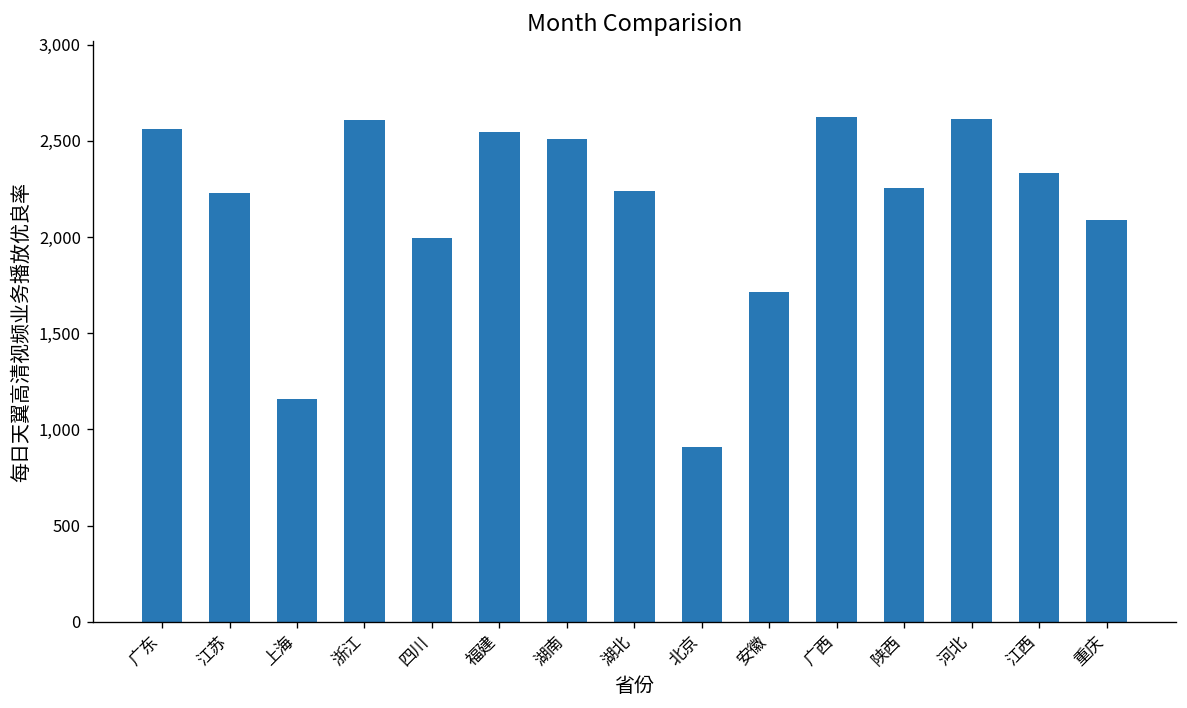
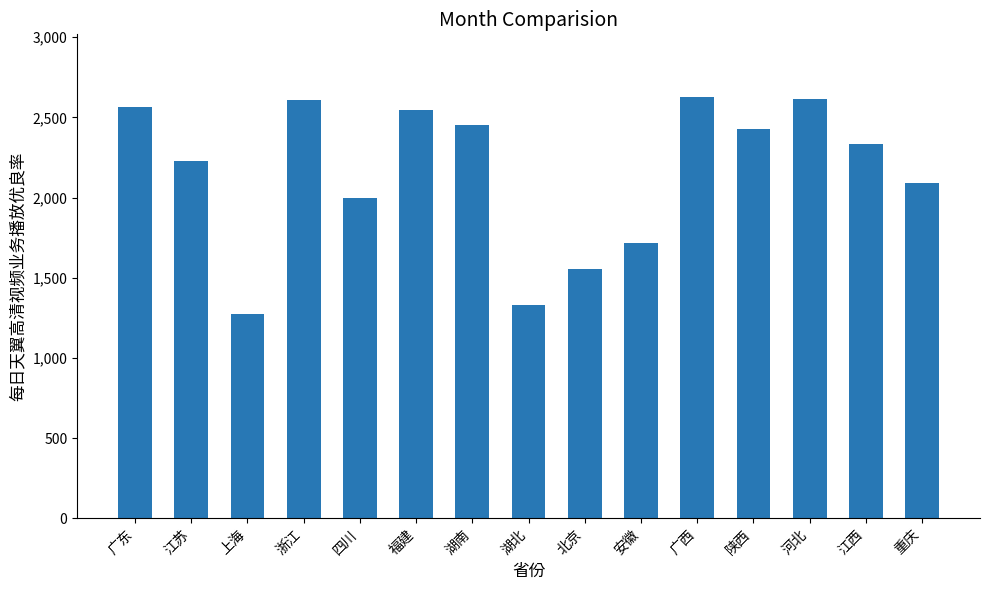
  {
    "广东": "2,560",
    "江苏": "2,230",
-   "上海": "1,160",
+   "上海": "1,280",
    "浙江": "2,610",
    "四川": "2,000",
    "福建": "2,550",
-   "湖南": "2,510",
-   "湖北": "2,240",
-   "北京": "910",
+   "湖南": "2,450",
+   "湖北": "1,330",
+   "北京": "1,560",
    "安徽": "1,720",
    "广西": "2,620",
-   "陕西": "2,250",
+   "陕西": "2,430",
    "河北": "2,610",
    "江西": "2,330",
    "重庆": "2,090"
  }
